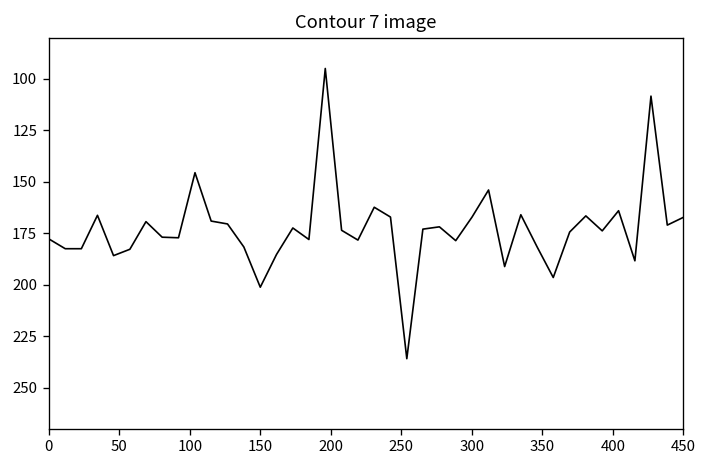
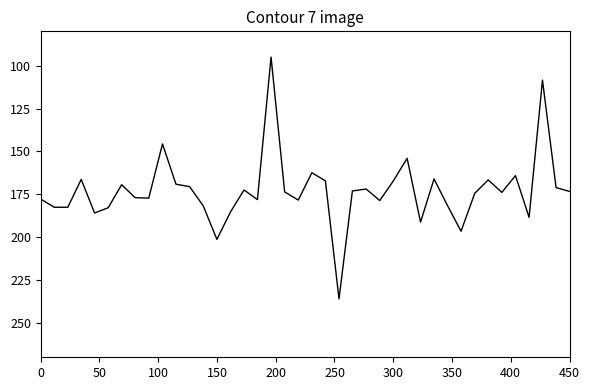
  {
    "0": 178,
    "150": 201,
    "300": 167,
-   "450": 167
+   "450": 173
  }
